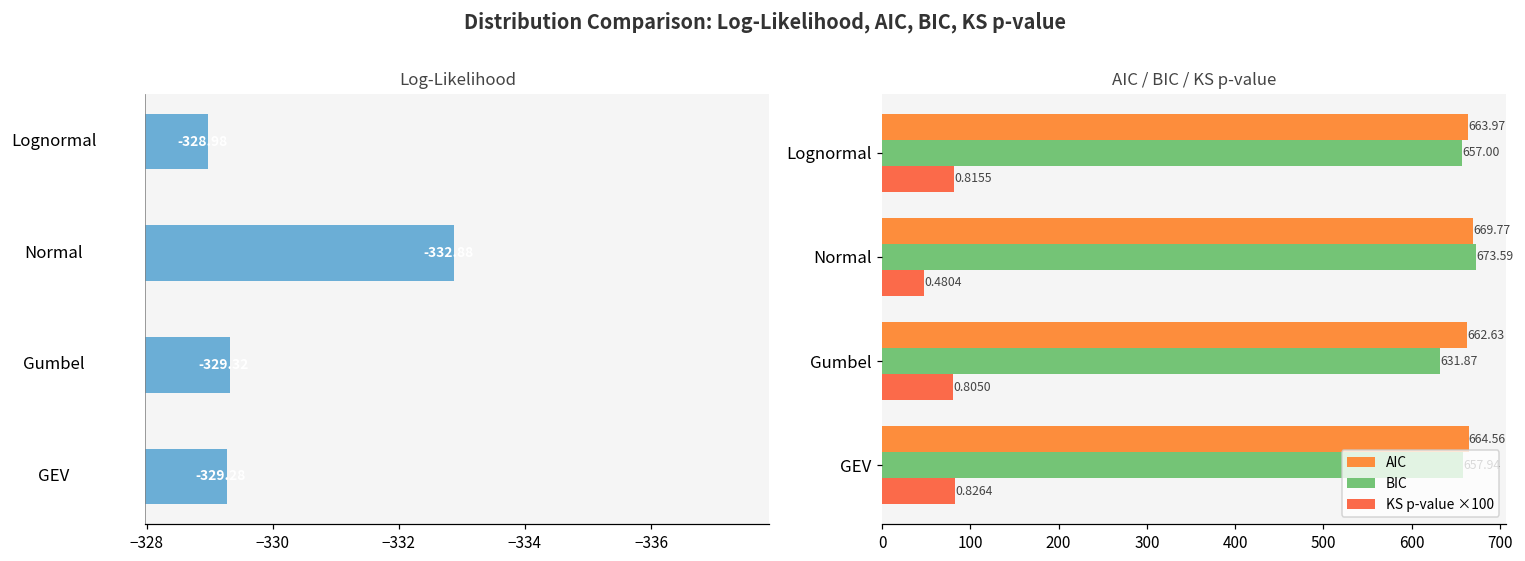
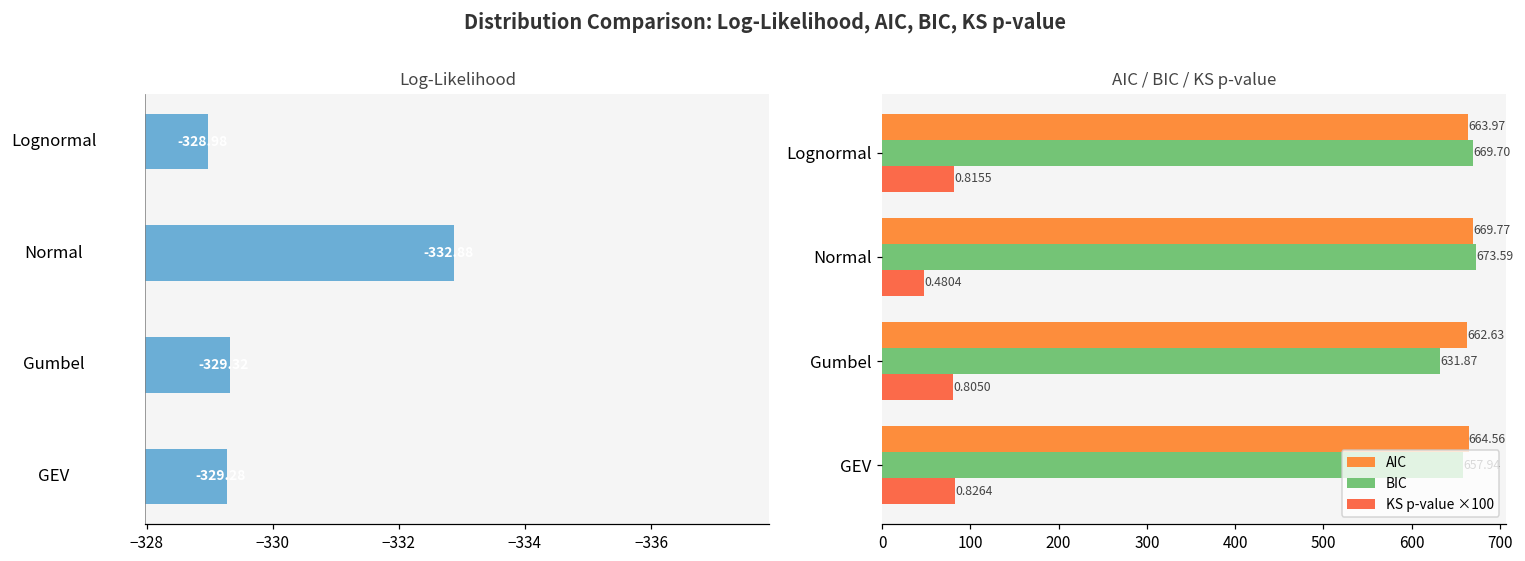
  {
    "Log-Likelihood": {
      "Lognormal": -328.98,
      "Normal": -332.88,
      "Gumbel": -329.32,
      "GEV": -329.28
    },
    "AIC / BIC / KS p-value": {
      "BIC": {
-       "Lognormal": 657.00,
+       "Lognormal": 669.70,
        "Normal": 673.59,
        "Gumbel": 631.87
      }
    }
  }
